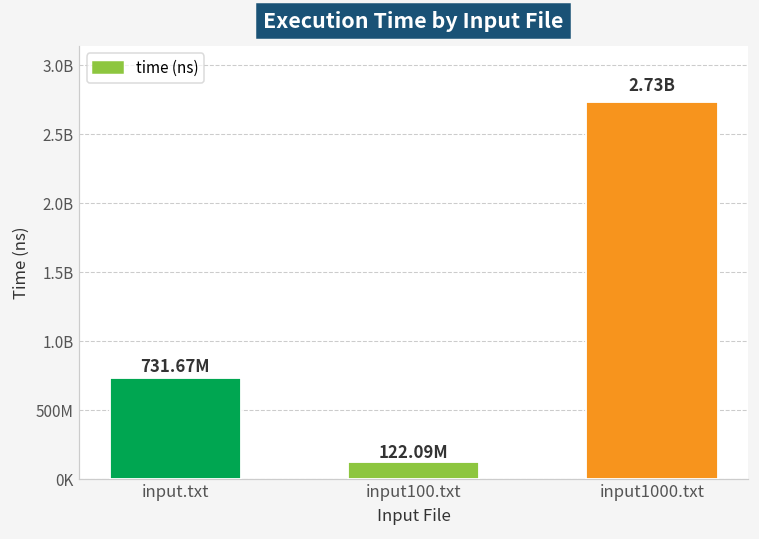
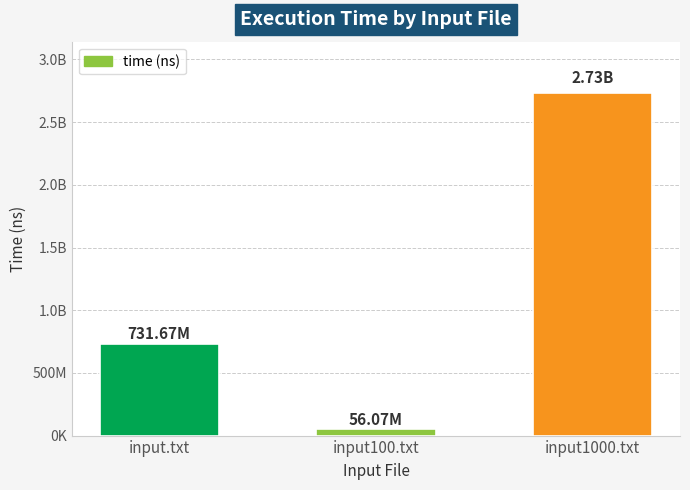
  {
    "input.txt": "731.67M",
-   "input100.txt": "122.09M",
+   "input100.txt": "56.07M",
    "input1000.txt": "2.73B"
  }
